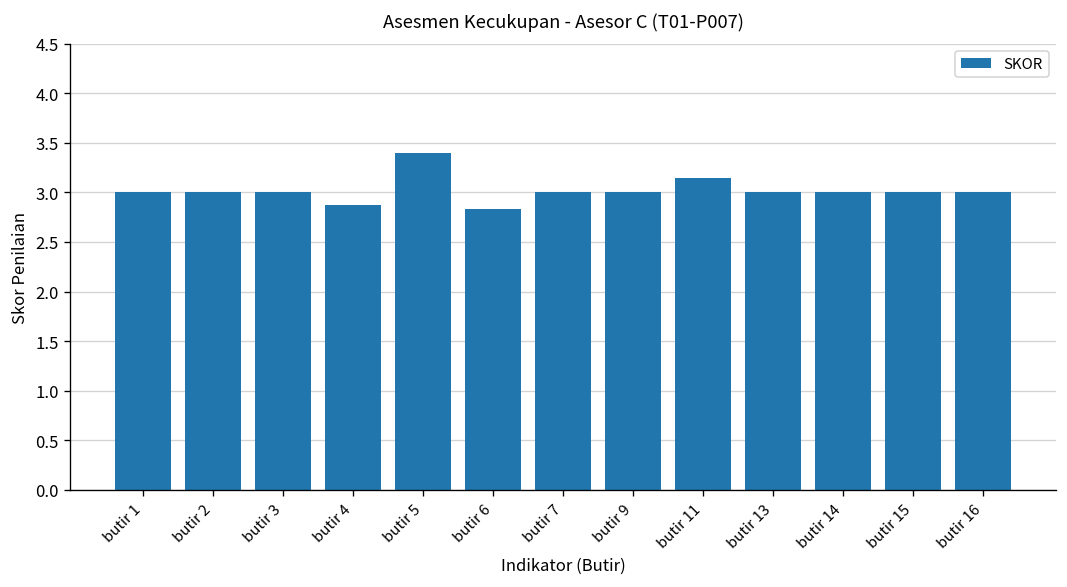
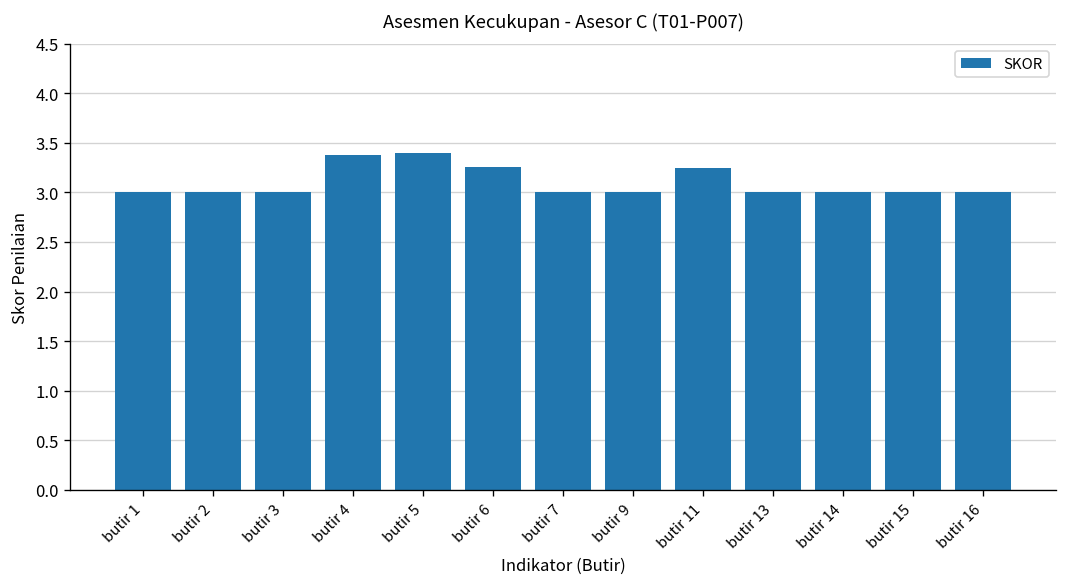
  {
    "butir 1": 3.0,
    "butir 2": 3.0,
    "butir 3": 3.0,
-   "butir 4": 2.9,
+   "butir 4": 3.4,
    "butir 5": 3.4,
-   "butir 6": 2.8,
+   "butir 6": 3.3,
    "butir 7": 3.0,
    "butir 9": 3.0,
-   "butir 11": 3.1,
+   "butir 11": 3.3,
    "butir 13": 3.0,
    "butir 14": 3.0,
    "butir 15": 3.0,
    "butir 16": 3.0
  }
